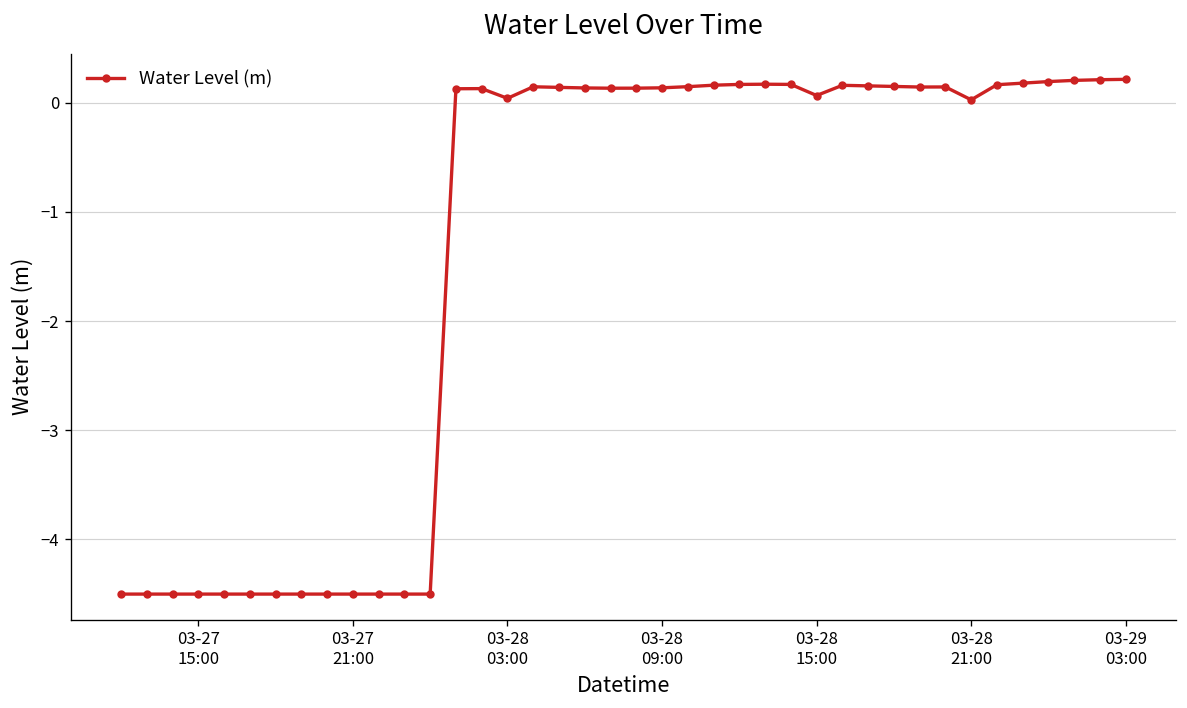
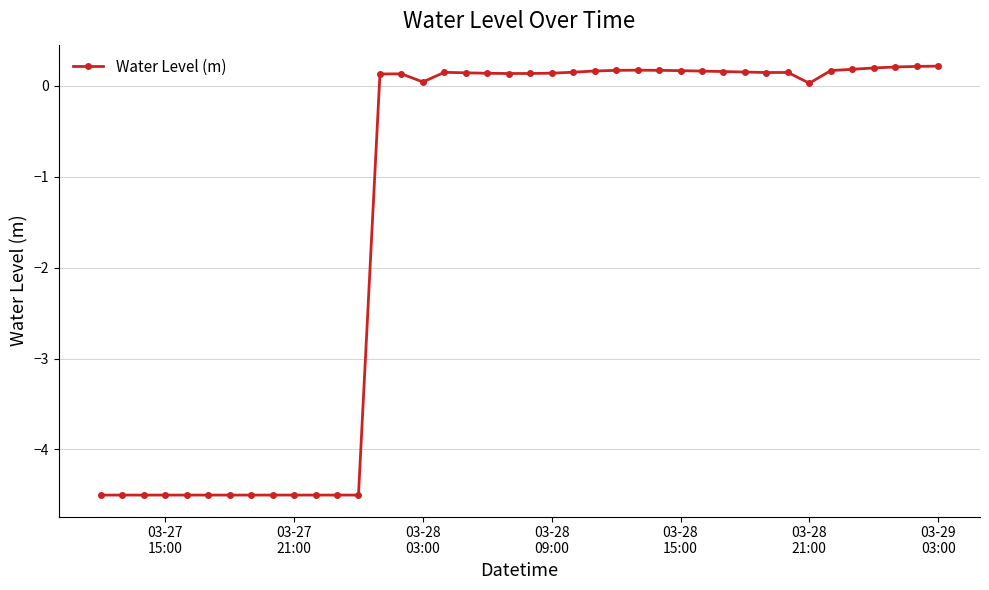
  {
    "03-27 15:00": -4.5,
    "03-27 21:00": -4.5,
    "03-28 03:00": 0.0,
    "03-28 09:00": 0.1,
-   "03-28 15:00": 0.1,
+   "03-28 15:00": 0.2,
    "03-28 21:00": 0.0,
    "03-29 03:00": 0.2
  }
